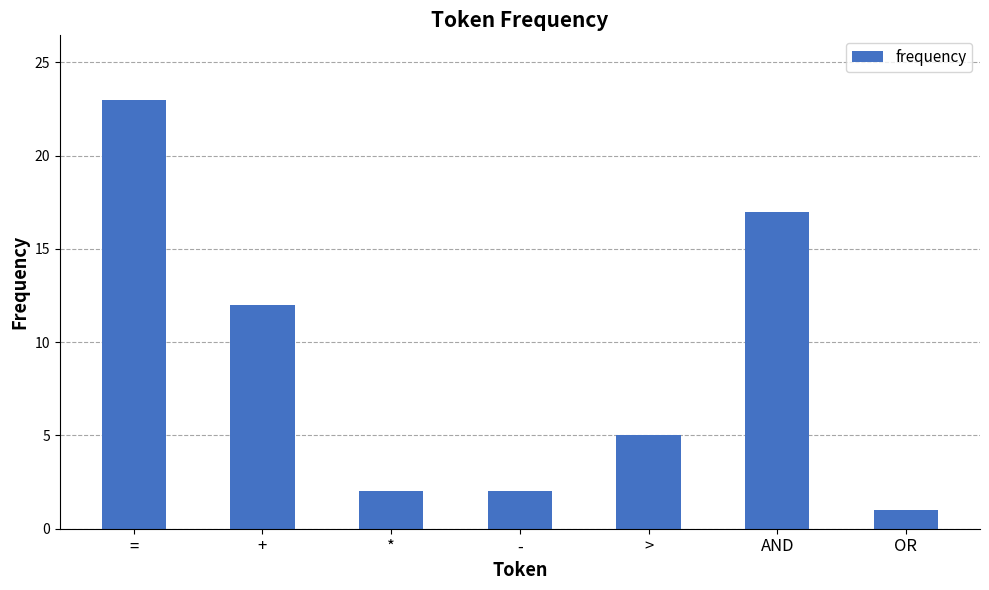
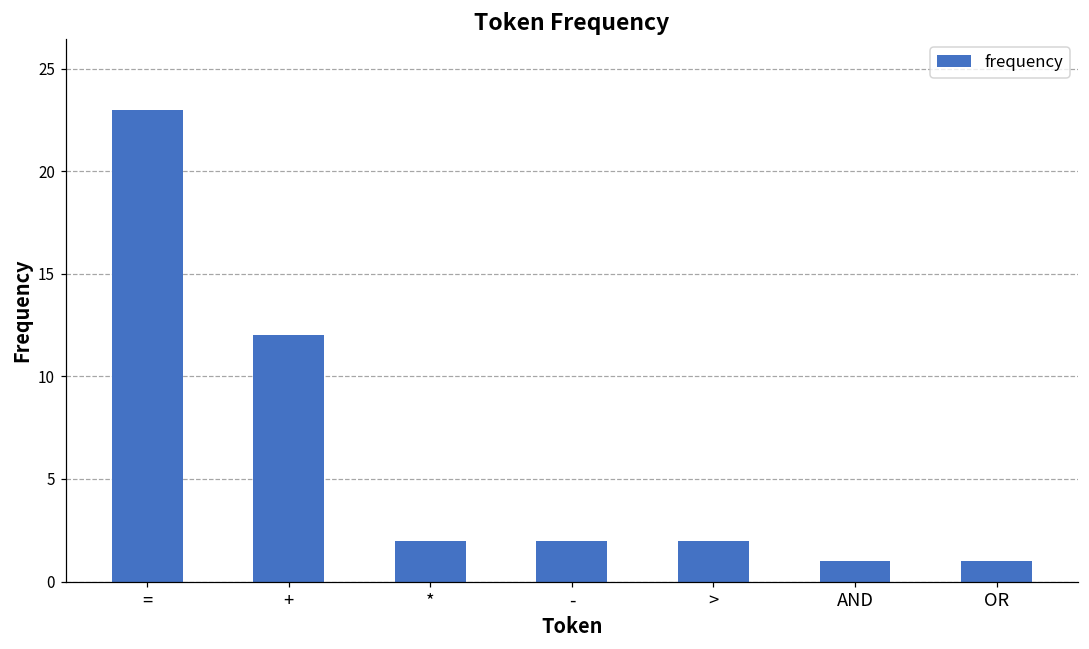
  {
    "=": 23,
    "+": 12,
    "*": 2,
    "-": 2,
-   ">": 5,
-   "AND": 17,
+   ">": 2,
+   "AND": 1,
    "OR": 1
  }
